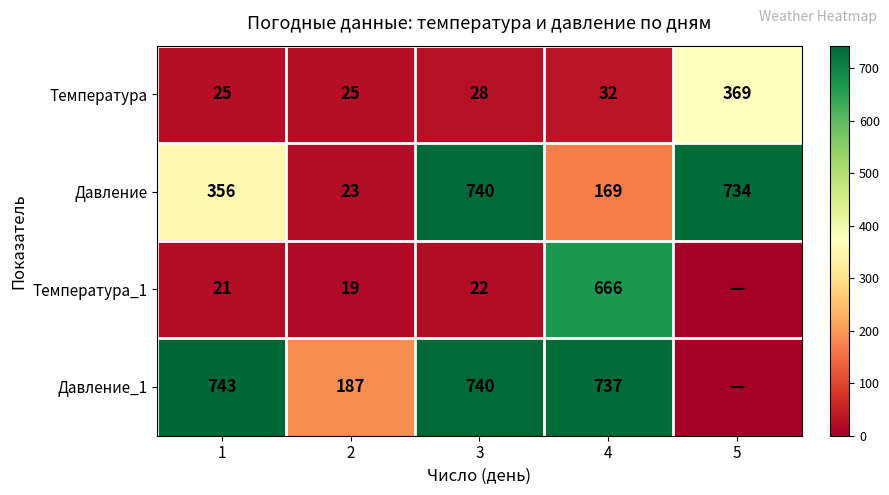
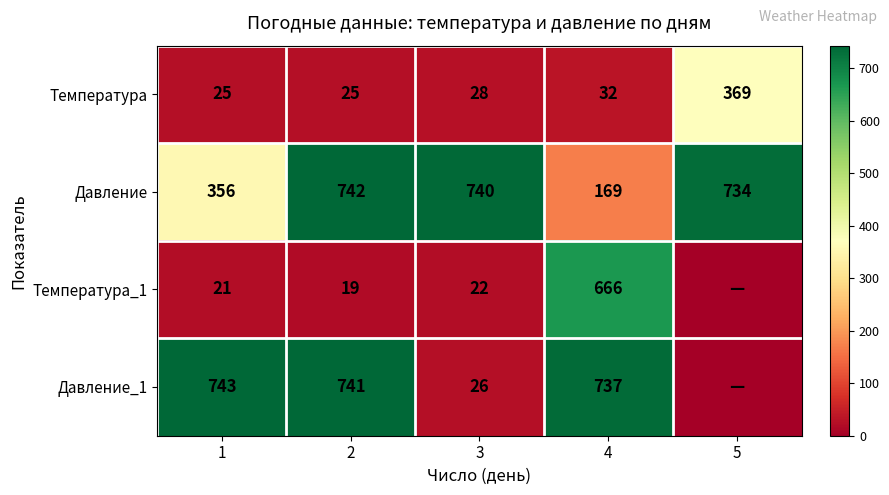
  {
    "Температура": {
      "1": 25,
      "2": 25,
      "3": 28,
      "4": 32,
      "5": 369
    },
    "Давление": {
      "1": 356,
-     "2": 23,
+     "2": 742,
      "3": 740,
      "4": 169,
      "5": 734
    },
    "Температура_1": {
      "1": 21,
      "2": 19,
      "3": 22,
      "4": 666
    },
    "Давление_1": {
      "1": 743,
-     "2": 187,
-     "3": 740,
+     "2": 741,
+     "3": 26,
      "4": 737
    }
  }
